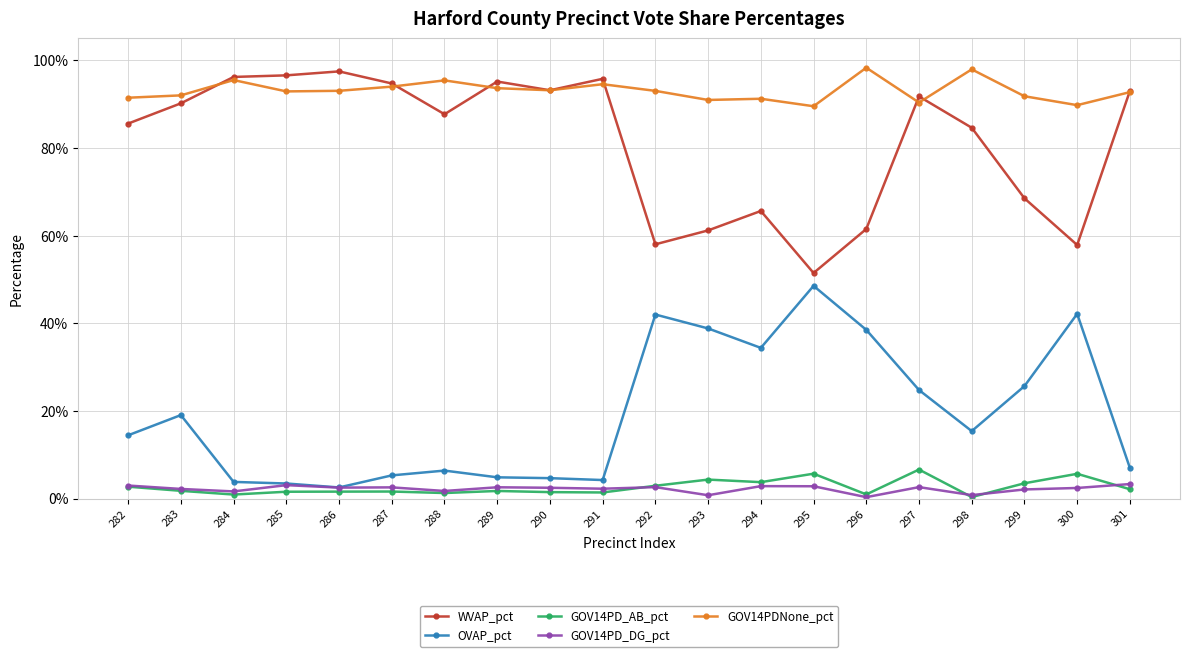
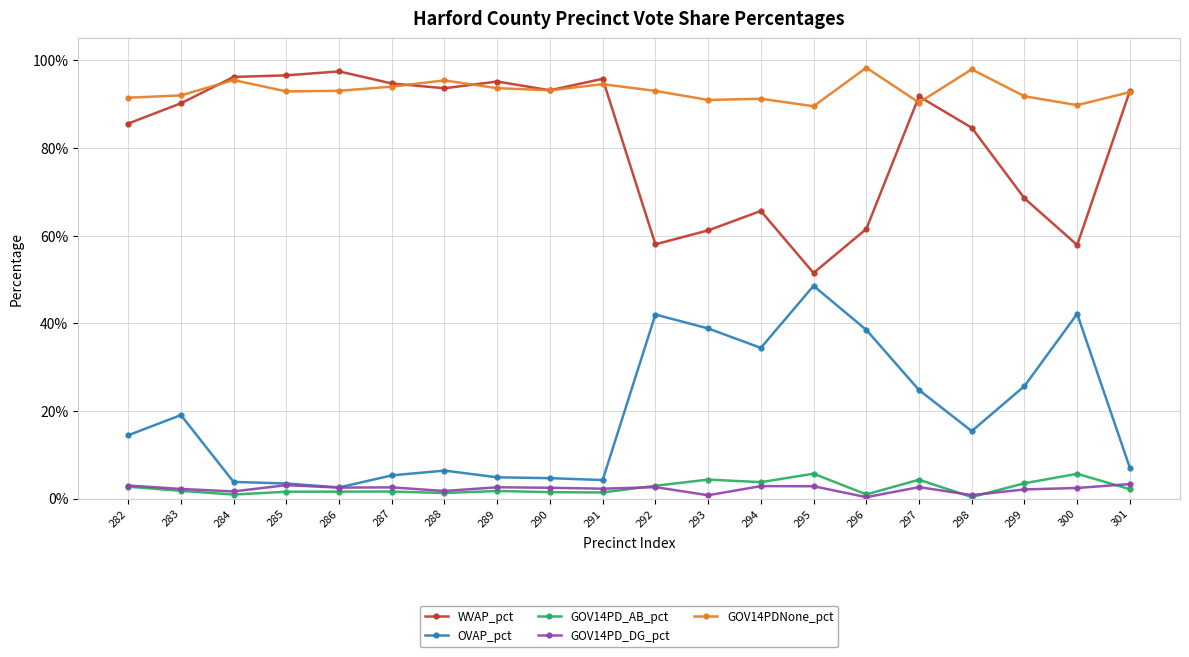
  {
    "WVAP_pct": {
      "282": "86%",
      "283": "90%",
      "284": "96%",
      "285": "97%",
      "286": "97%",
      "287": "95%",
-     "288": "88%",
+     "288": "94%",
      "289": "95%",
      "291": "96%",
      "292": "58%",
      "293": "61%",
      "294": "66%",
      "295": "51%",
      "296": "62%",
      "297": "92%",
      "298": "85%",
      "299": "69%",
      "300": "58%"
    },
    "OVAP_pct": {
      "282": "14%",
      "283": "19%",
      "284": "4%",
      "287": "5%",
      "288": "6%",
      "289": "5%",
      "290": "5%",
      "291": "4%",
      "292": "42%",
      "293": "39%",
      "294": "34%",
      "295": "49%",
      "296": "38%",
      "297": "25%",
      "298": "15%",
      "299": "26%",
      "300": "42%",
      "301": "7%"
    },
    "GOV14PD_AB_pct": {
      "284": "1%",
      "285": "2%",
      "286": "2%",
      "287": "2%",
      "289": "2%",
      "290": "1%",
      "291": "1%",
      "293": "4%",
      "294": "4%",
      "295": "6%",
      "296": "1%",
-     "297": "7%",
+     "297": "4%",
      "299": "3%",
      "300": "6%",
      "301": "2%"
    },
    "GOV14PD_DG_pct": {
      "284": "2%",
      "287": "3%",
      "289": "3%",
      "290": "2%",
      "291": "2%",
      "293": "1%",
      "294": "3%",
      "295": "3%",
      "296": "0%",
      "297": "3%",
      "299": "2%",
      "300": "2%",
      "301": "3%"
    },
    "GOV14PDNone_pct": {
      "282": "91%",
      "283": "92%",
      "284": "95%",
      "285": "93%",
      "286": "93%",
      "287": "94%",
      "288": "95%",
      "289": "94%",
      "291": "95%",
      "292": "93%",
      "293": "91%",
      "294": "91%",
      "295": "90%",
      "296": "98%",
      "297": "90%",
      "298": "98%",
      "299": "92%",
      "300": "90%"
    }
  }
